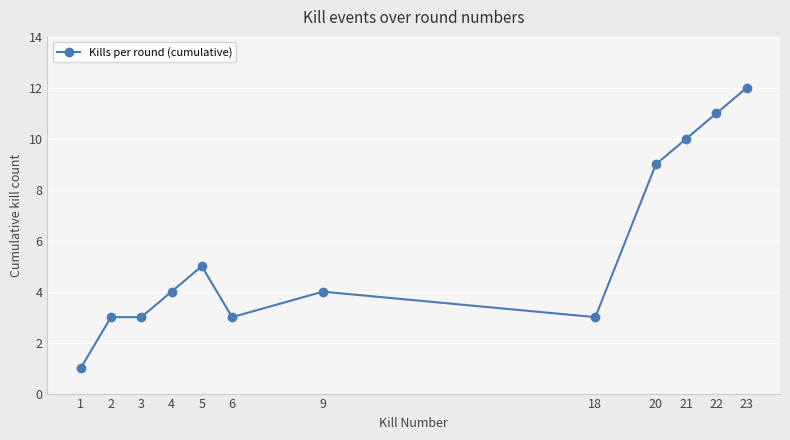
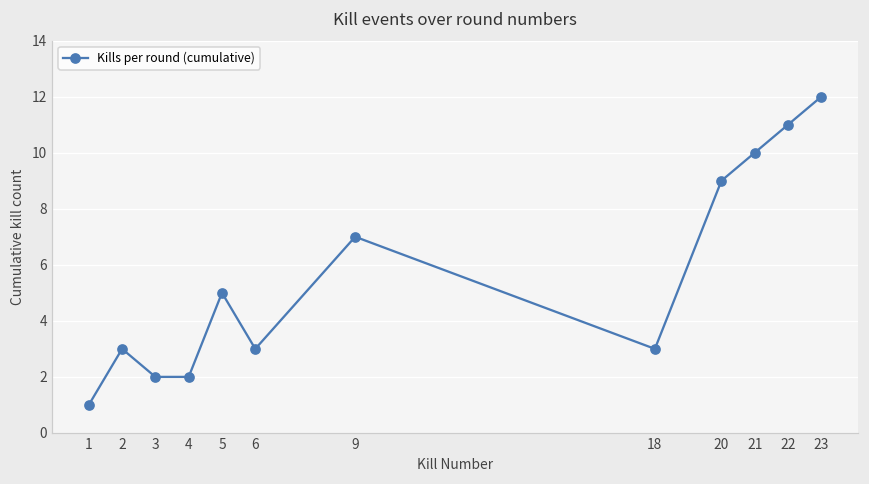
  {
    "1": 1,
    "2": 3,
-   "3": 3,
-   "4": 4,
+   "3": 2,
+   "4": 2,
    "5": 5,
    "6": 3,
-   "9": 4,
+   "9": 7,
    "18": 3,
    "20": 9,
    "21": 10,
    "22": 11,
    "23": 12
  }
